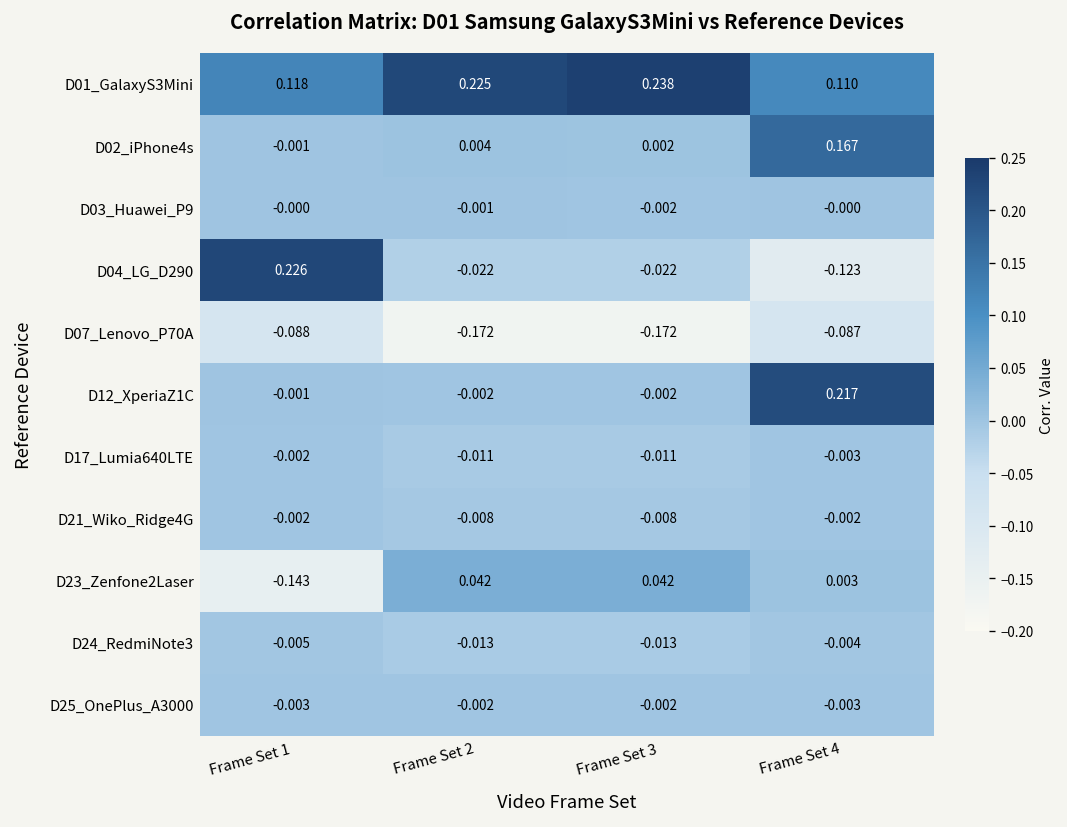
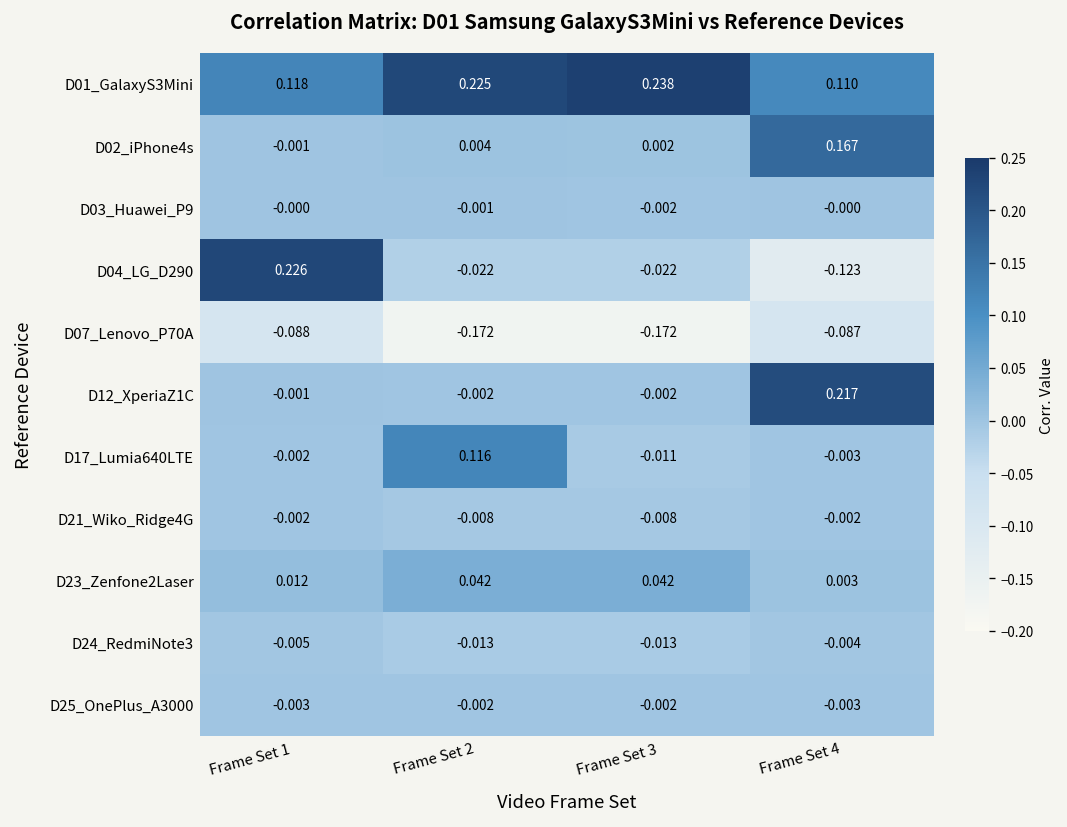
  {
    "D01_GalaxyS3Mini": {
      "Frame Set 1": 0.118,
      "Frame Set 2": 0.225,
      "Frame Set 3": 0.238,
      "Frame Set 4": 0.110
    },
    "D02_iPhone4s": {
      "Frame Set 1": -0.001,
      "Frame Set 2": 0.004,
      "Frame Set 3": 0.002,
      "Frame Set 4": 0.167
    },
    "D03_Huawei_P9": {
      "Frame Set 1": -0.000,
      "Frame Set 2": -0.001,
      "Frame Set 3": -0.002,
      "Frame Set 4": -0.000
    },
    "D04_LG_D290": {
      "Frame Set 1": 0.226,
      "Frame Set 2": -0.022,
      "Frame Set 3": -0.022,
      "Frame Set 4": -0.123
    },
    "D07_Lenovo_P70A": {
      "Frame Set 1": -0.088,
      "Frame Set 2": -0.172,
      "Frame Set 3": -0.172,
      "Frame Set 4": -0.087
    },
    "D12_XperiaZ1C": {
      "Frame Set 1": -0.001,
      "Frame Set 2": -0.002,
      "Frame Set 3": -0.002,
      "Frame Set 4": 0.217
    },
    "D17_Lumia640LTE": {
      "Frame Set 1": -0.002,
-     "Frame Set 2": -0.011,
+     "Frame Set 2": 0.116,
      "Frame Set 3": -0.011,
      "Frame Set 4": -0.003
    },
    "D21_Wiko_Ridge4G": {
      "Frame Set 1": -0.002,
      "Frame Set 2": -0.008,
      "Frame Set 3": -0.008,
      "Frame Set 4": -0.002
    },
    "D23_Zenfone2Laser": {
-     "Frame Set 1": -0.143,
+     "Frame Set 1": 0.012,
      "Frame Set 2": 0.042,
      "Frame Set 3": 0.042,
      "Frame Set 4": 0.003
    },
    "D24_RedmiNote3": {
      "Frame Set 1": -0.005,
      "Frame Set 2": -0.013,
      "Frame Set 3": -0.013,
      "Frame Set 4": -0.004
    },
    "D25_OnePlus_A3000": {
      "Frame Set 1": -0.003,
      "Frame Set 2": -0.002,
      "Frame Set 3": -0.002,
      "Frame Set 4": -0.003
    }
  }
